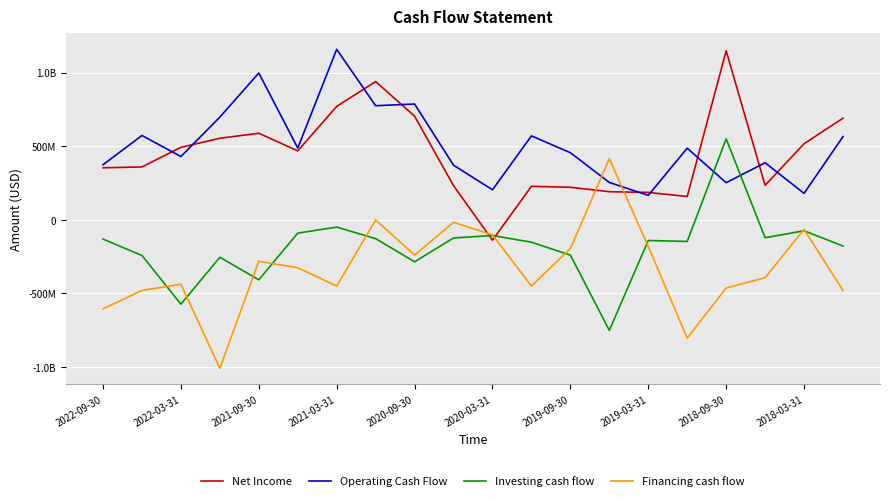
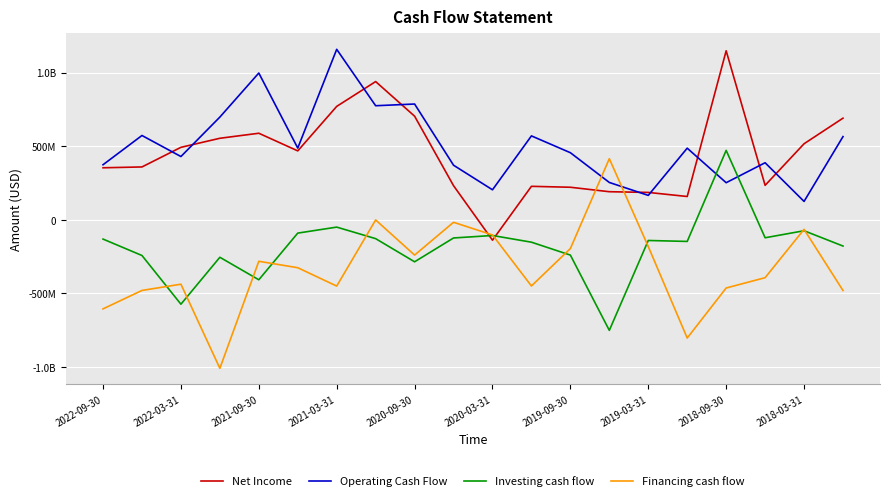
  {
    "Net Income": {
      "2022-09-30": 350000000,
      "2022-03-31": 490000000,
      "2021-09-30": 590000000,
      "2021-03-31": 770000000,
      "2020-09-30": 700000000,
      "2020-03-31": -140000000,
      "2019-09-30": 220000000,
      "2019-03-31": 190000000,
      "2018-09-30": 1150000000,
      "2018-03-31": 520000000
    },
    "Operating Cash Flow": {
      "2022-09-30": 370000000,
      "2022-03-31": 430000000,
      "2021-09-30": 1000000000,
      "2021-03-31": 1160000000,
      "2020-09-30": 790000000,
      "2020-03-31": 200000000,
      "2019-09-30": 460000000,
      "2019-03-31": 170000000,
      "2018-09-30": 250000000,
-     "2018-03-31": 180000000
+     "2018-03-31": 120000000
    },
    "Investing cash flow": {
      "2022-09-30": -130000000,
      "2022-03-31": -570000000,
      "2021-09-30": -410000000,
      "2021-03-31": -50000000,
      "2020-09-30": -290000000,
      "2019-09-30": -240000000,
      "2019-03-31": -140000000,
-     "2018-09-30": 550000000
+     "2018-09-30": 470000000
    },
    "Financing cash flow": {
      "2022-09-30": -610000000,
      "2022-03-31": -440000000,
      "2021-09-30": -280000000,
      "2021-03-31": -450000000,
      "2020-09-30": -240000000,
      "2019-09-30": -200000000,
      "2019-03-31": -180000000,
      "2018-09-30": -460000000
    }
  }
